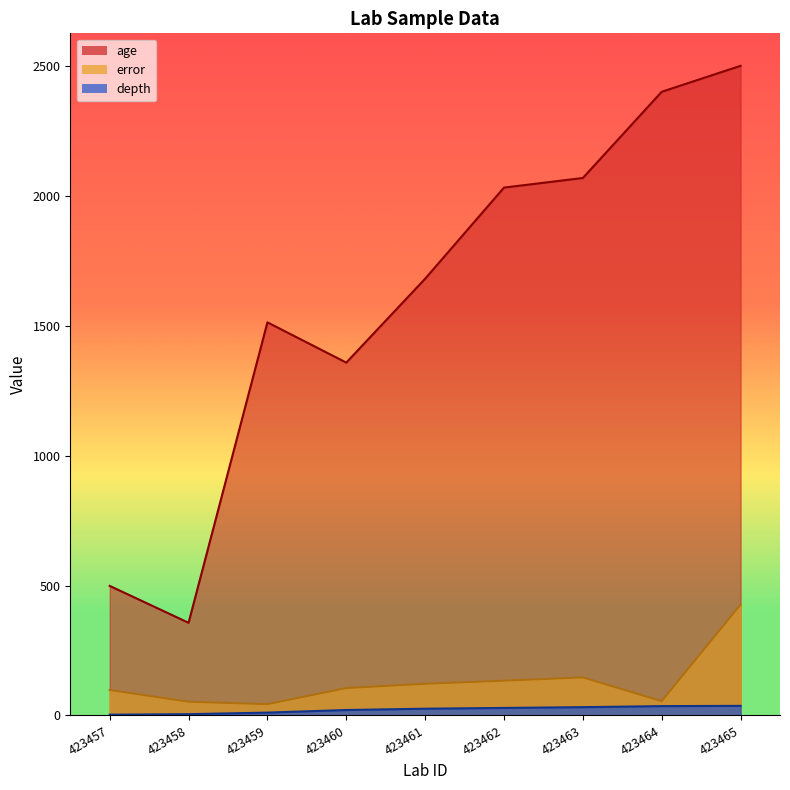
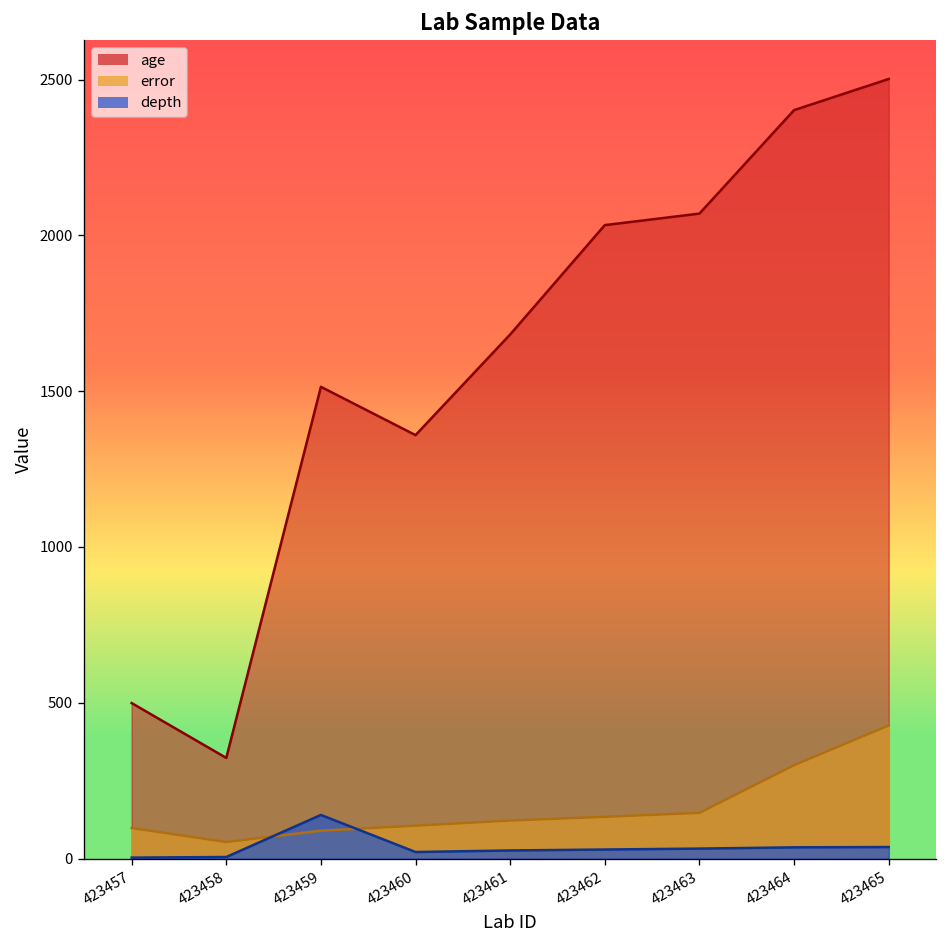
  {
    "age": {
      "423457": 500,
-     "423458": 360,
+     "423458": 320,
      "423459": 1510,
      "423460": 1360,
      "423461": 1680,
      "423462": 2030,
      "423463": 2070,
      "423464": 2400,
      "423465": 2500
    },
    "error": {
      "423457": 100,
      "423458": 50,
-     "423459": 40,
+     "423459": 90,
      "423460": 110,
      "423461": 120,
      "423462": 130,
      "423463": 150,
-     "423464": 60,
+     "423464": 300,
      "423465": 430
    },
    "depth": {
      "423457": 0,
      "423458": 10,
-     "423459": 10,
+     "423459": 140,
      "423460": 20,
      "423461": 30,
      "423462": 30,
      "423463": 30,
      "423464": 40,
      "423465": 40
    }
  }
